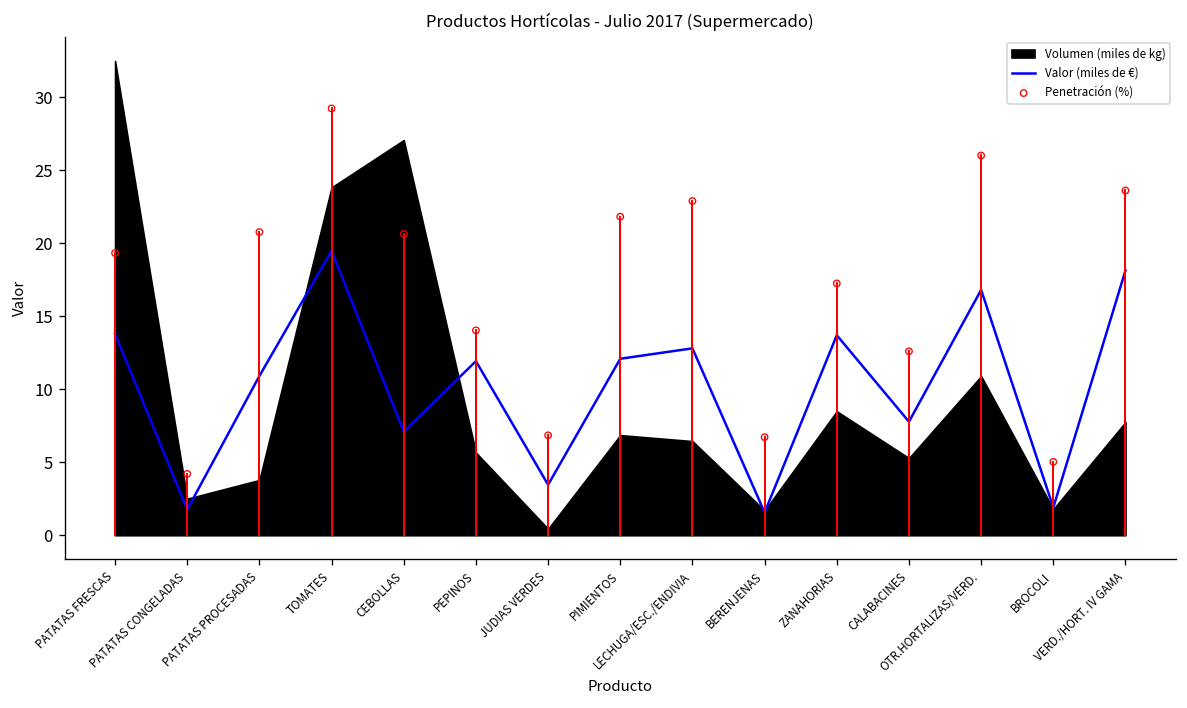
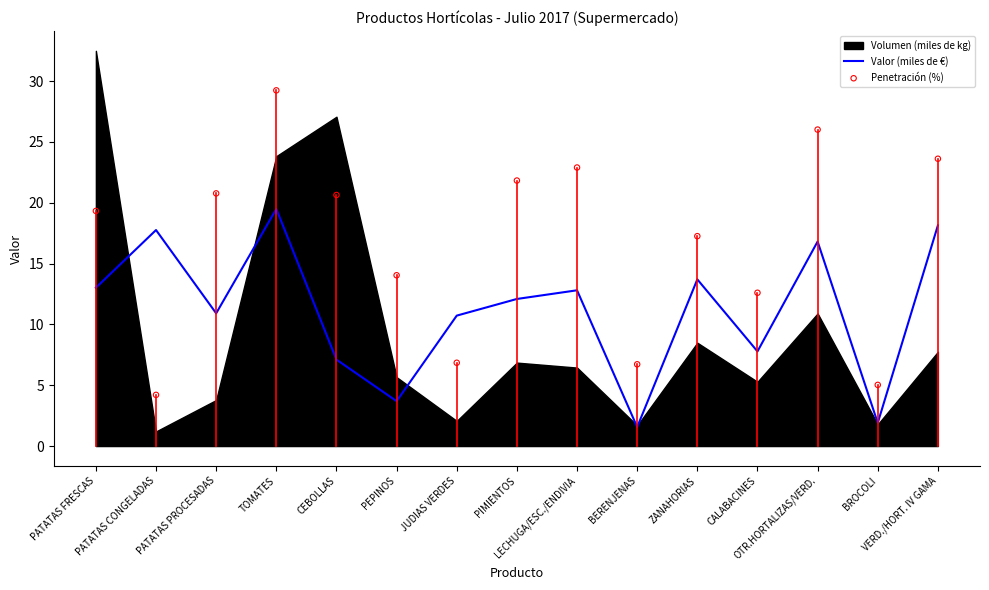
  {
    "Valor (miles de €)": {
-     "PATATAS FRESCAS": 13.8,
-     "PATATAS CONGELADAS": 1.8,
+     "PATATAS FRESCAS": 13.0,
+     "PATATAS CONGELADAS": 17.8,
      "PATATAS PROCESADAS": 10.9,
      "TOMATES": 19.5,
      "CEBOLLAS": 7.1,
-     "PEPINOS": 11.9,
-     "JUDIAS VERDES": 3.5,
+     "PEPINOS": 3.7,
+     "JUDIAS VERDES": 10.7,
      "PIMIENTOS": 12.1,
      "LECHUGA/ESC./ENDIVIA": 12.8,
      "ZANAHORIAS": 13.7,
      "CALABACINES": 7.8,
      "OTR.HORTALIZAS/VERD.": 16.8,
      "VERD./HORT. IV GAMA": 18.1
    },
    "Volumen (miles de kg)": {
      "PATATAS FRESCAS": 32.5,
-     "PATATAS CONGELADAS": 2.5,
+     "PATATAS CONGELADAS": 1.2,
      "PATATAS PROCESADAS": 3.8,
      "TOMATES": 23.8,
      "CEBOLLAS": 27.1,
      "PEPINOS": 5.7,
-     "JUDIAS VERDES": 0.4,
+     "JUDIAS VERDES": 2.1,
      "PIMIENTOS": 6.9,
      "LECHUGA/ESC./ENDIVIA": 6.4,
      "ZANAHORIAS": 8.5,
      "CALABACINES": 5.3,
      "OTR.HORTALIZAS/VERD.": 10.9,
      "VERD./HORT. IV GAMA": 7.7
    }
  }
